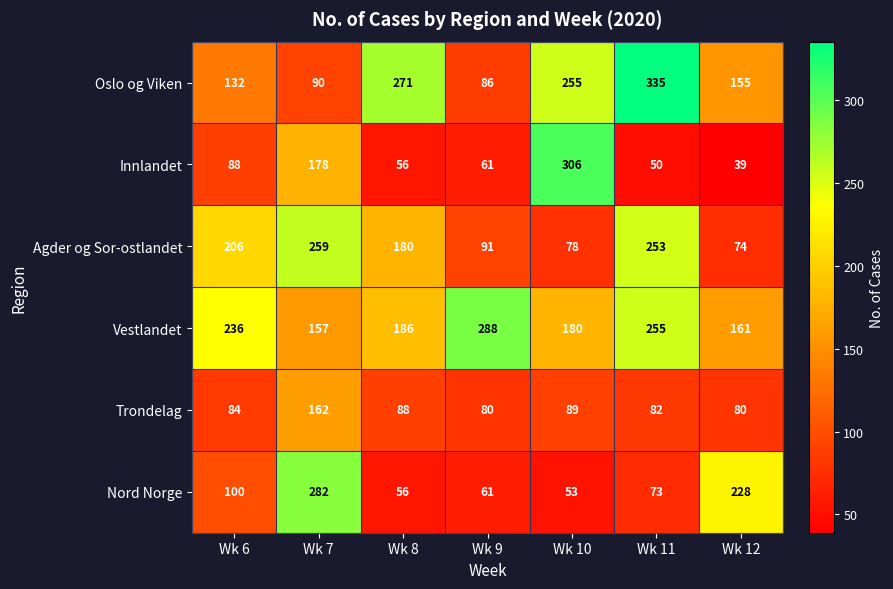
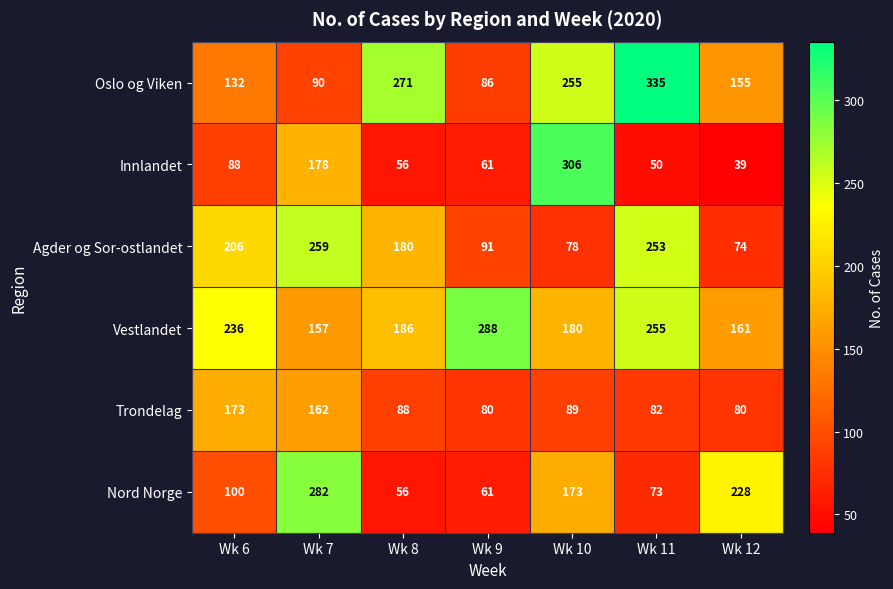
  {
    "Oslo og Viken": {
      "Wk 6": 132,
      "Wk 7": 90,
      "Wk 8": 271,
      "Wk 9": 86,
      "Wk 10": 255,
      "Wk 11": 335,
      "Wk 12": 155
    },
    "Innlandet": {
      "Wk 6": 88,
      "Wk 7": 178,
      "Wk 8": 56,
      "Wk 9": 61,
      "Wk 10": 306,
      "Wk 11": 50,
      "Wk 12": 39
    },
    "Agder og Sor-ostlandet": {
      "Wk 6": 206,
      "Wk 7": 259,
      "Wk 8": 180,
      "Wk 9": 91,
      "Wk 10": 78,
      "Wk 11": 253,
      "Wk 12": 74
    },
    "Vestlandet": {
      "Wk 6": 236,
      "Wk 7": 157,
      "Wk 8": 186,
      "Wk 9": 288,
      "Wk 10": 180,
      "Wk 11": 255,
      "Wk 12": 161
    },
    "Trondelag": {
-     "Wk 6": 84,
+     "Wk 6": 173,
      "Wk 7": 162,
      "Wk 8": 88,
      "Wk 9": 80,
      "Wk 10": 89,
      "Wk 11": 82,
      "Wk 12": 80
    },
    "Nord Norge": {
      "Wk 6": 100,
      "Wk 7": 282,
      "Wk 8": 56,
      "Wk 9": 61,
-     "Wk 10": 53,
+     "Wk 10": 173,
      "Wk 11": 73,
      "Wk 12": 228
    }
  }
